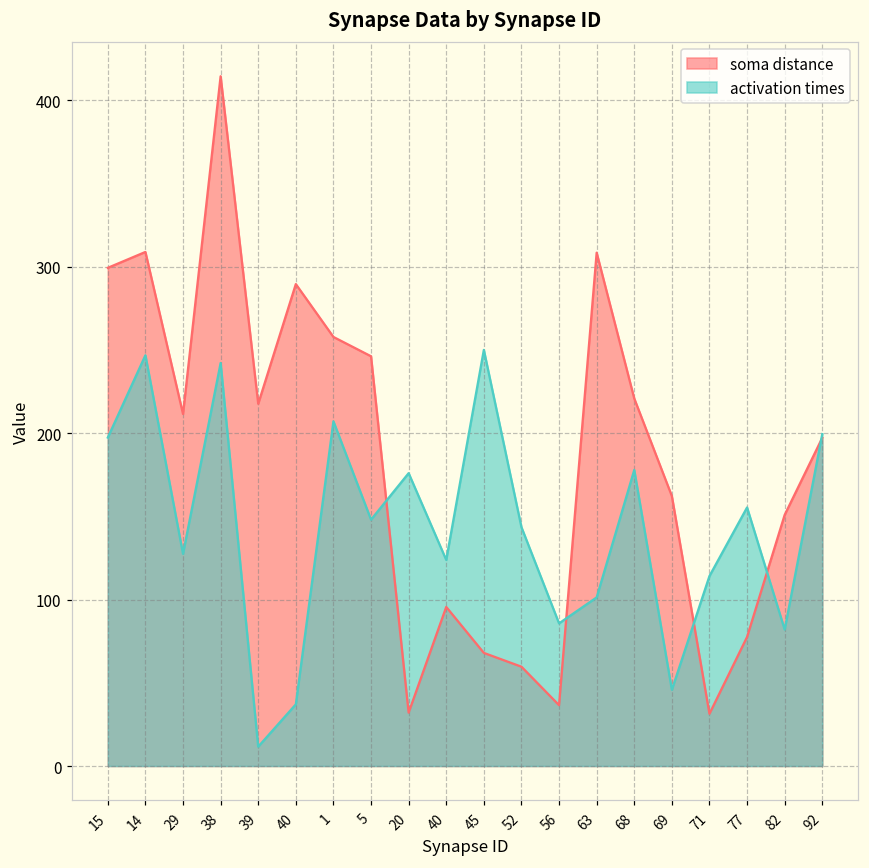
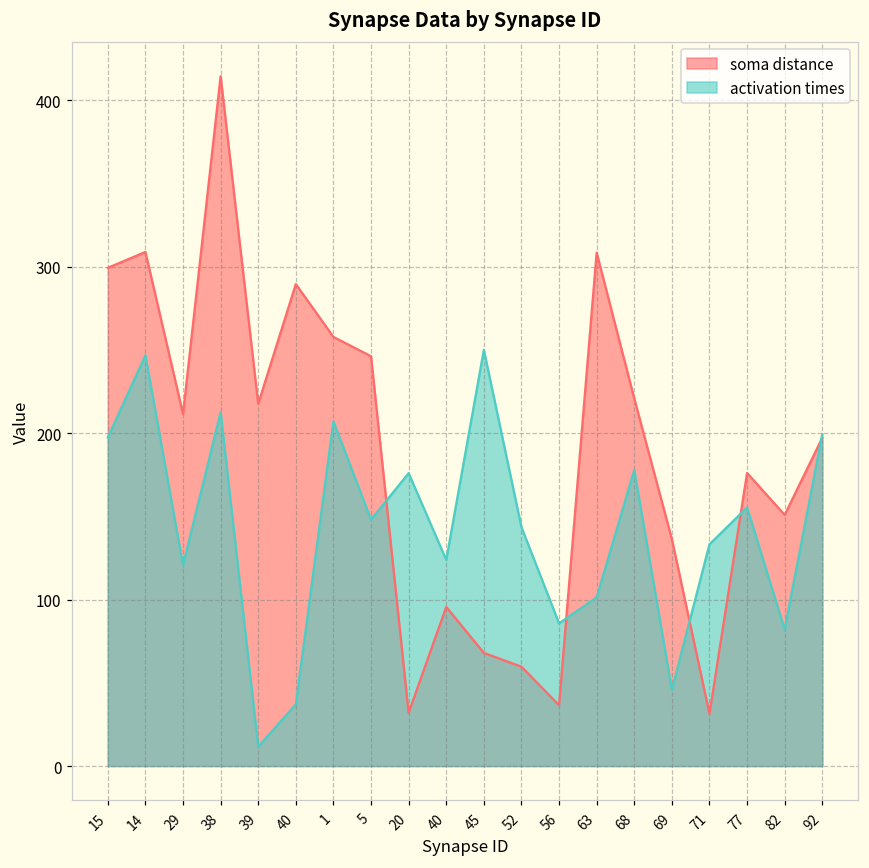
  {
    "soma distance": {
      "15": 299,
      "14": 309,
      "29": 211,
      "38": 414,
      "39": 218,
      "1": 258,
      "5": 246,
      "20": 32,
      "45": 68,
      "52": 60,
      "56": 37,
      "63": 308,
      "68": 221,
-     "69": 162,
+     "69": 136,
      "71": 31,
-     "77": 78,
+     "77": 176,
      "82": 151,
      "92": 197
    },
    "activation times": {
      "15": 197,
      "14": 247,
-     "29": 127,
-     "38": 242,
+     "29": 121,
+     "38": 213,
      "39": 12,
      "1": 207,
      "5": 148,
      "20": 176,
      "45": 250,
      "52": 143,
      "56": 86,
      "63": 101,
      "68": 178,
      "69": 46,
-     "71": 114,
+     "71": 133,
      "77": 155,
      "82": 82,
      "92": 199
    }
  }
